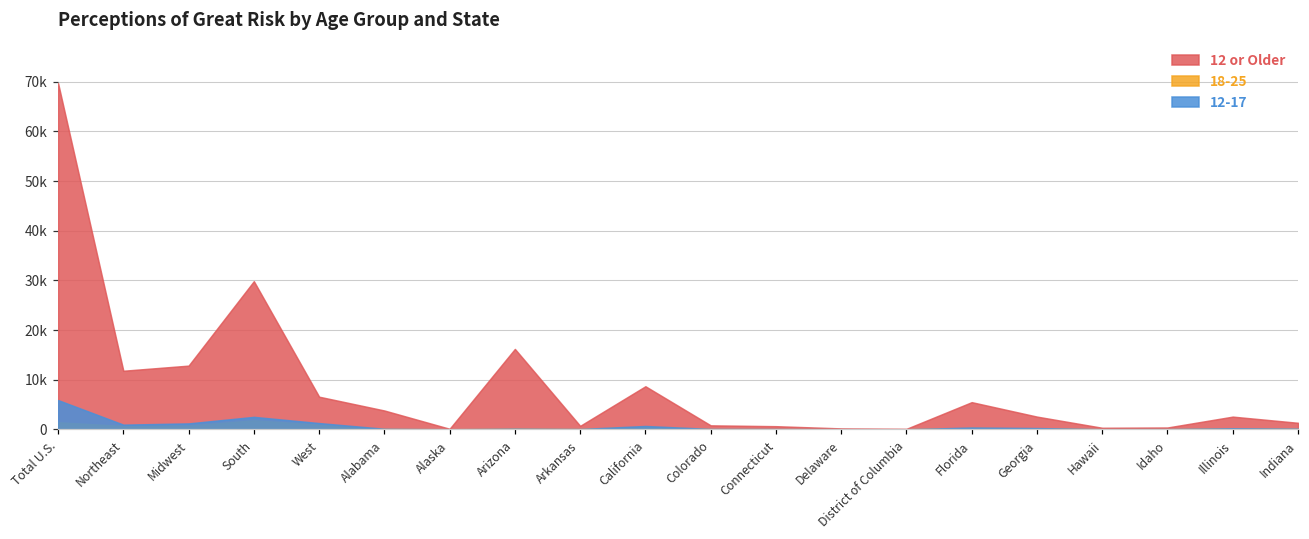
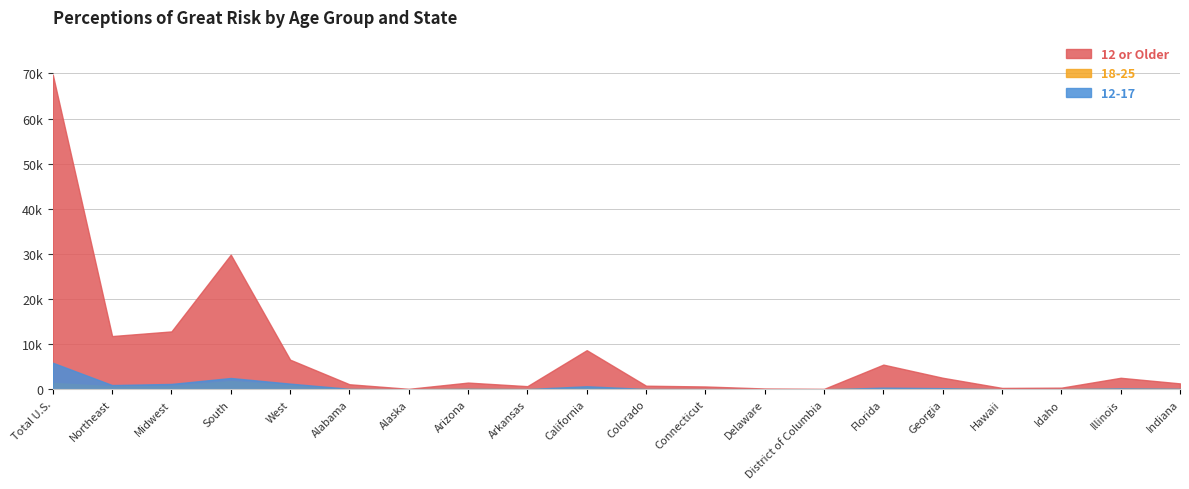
  {
    "12 or Older": {
      "Total U.S.": 70000,
      "Northeast": 12000,
      "Midwest": 13000,
      "South": 30000,
      "West": 7000,
-     "Alabama": 4000,
-     "Arizona": 16000,
+     "Alabama": 1000,
+     "Arizona": 1000,
      "Arkansas": 1000,
      "California": 9000,
      "Colorado": 1000,
      "Florida": 5000,
      "Georgia": 3000,
      "Illinois": 3000,
      "Indiana": 1000
    },
    "18-25": {
      "Total U.S.": 1000,
      "South": 2000
    },
    "12-17": {
      "Total U.S.": 6000,
      "South": 3000
    }
  }
